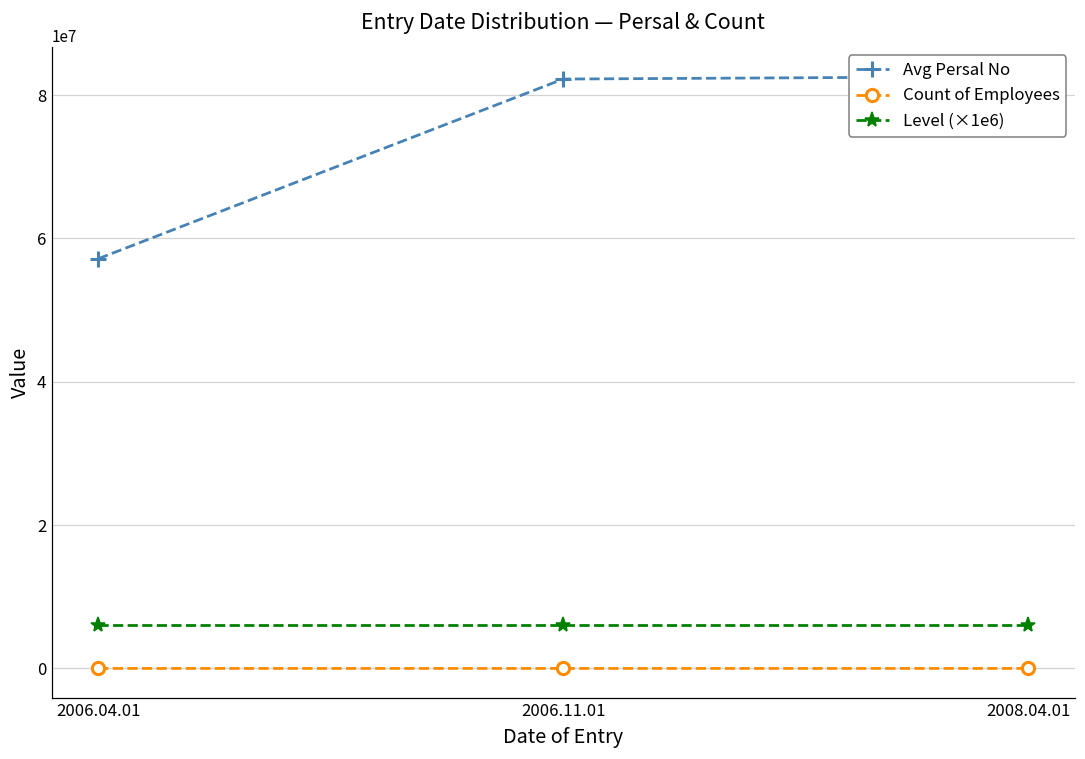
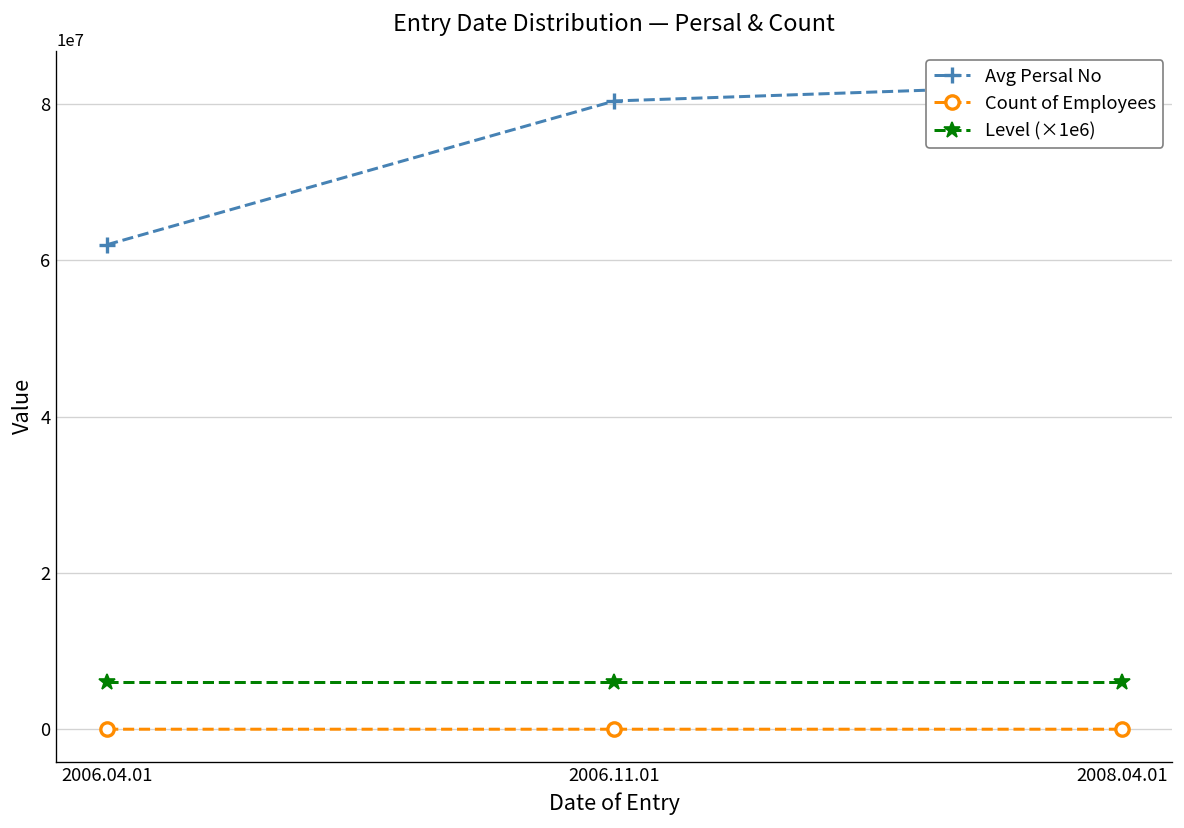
  {
    "Avg Persal No": {
-     "2006.04.01": 57000000,
-     "2006.11.01": 82000000
+     "2006.04.01": 62000000,
+     "2006.11.01": 80000000
    },
    "Count of Employees": {
      "2006.04.01": 0,
      "2006.11.01": 0,
      "2008.04.01": 0
    },
    "Level (×1e6)": {
      "2006.04.01": 6000000,
      "2006.11.01": 6000000,
      "2008.04.01": 6000000
    }
  }
